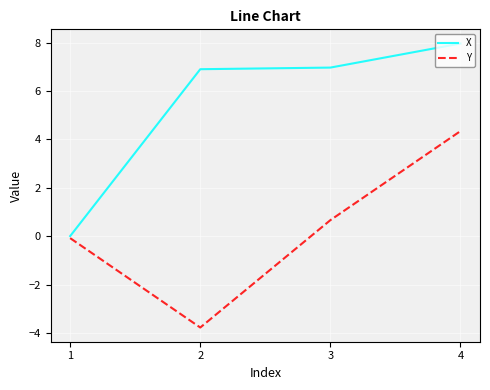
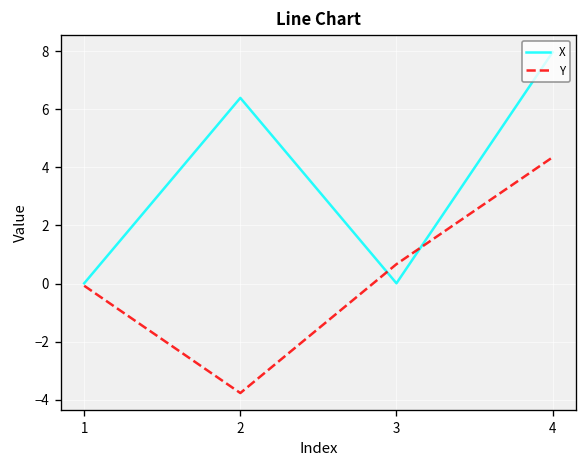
  {
    "X": {
-     "2": 6.9,
-     "3": 7.0
+     "2": 6.4,
+     "3": 0.0
    },
    "Y": {
      "2": -3.8,
      "3": 0.7,
      "4": 4.3
    }
  }
